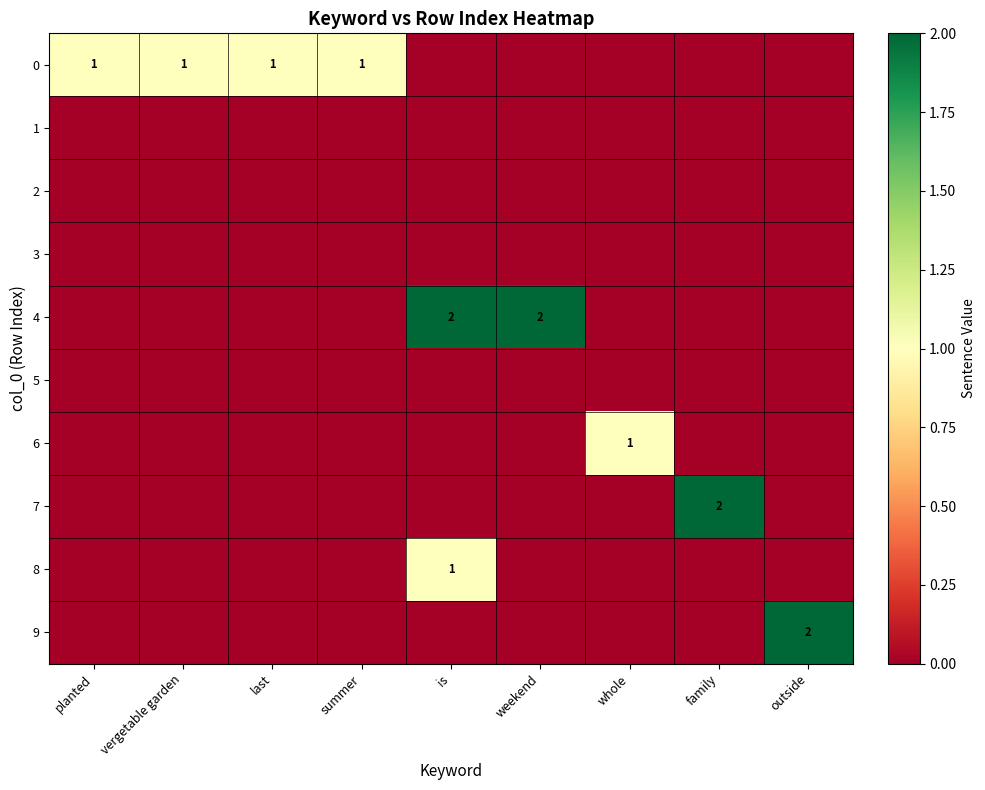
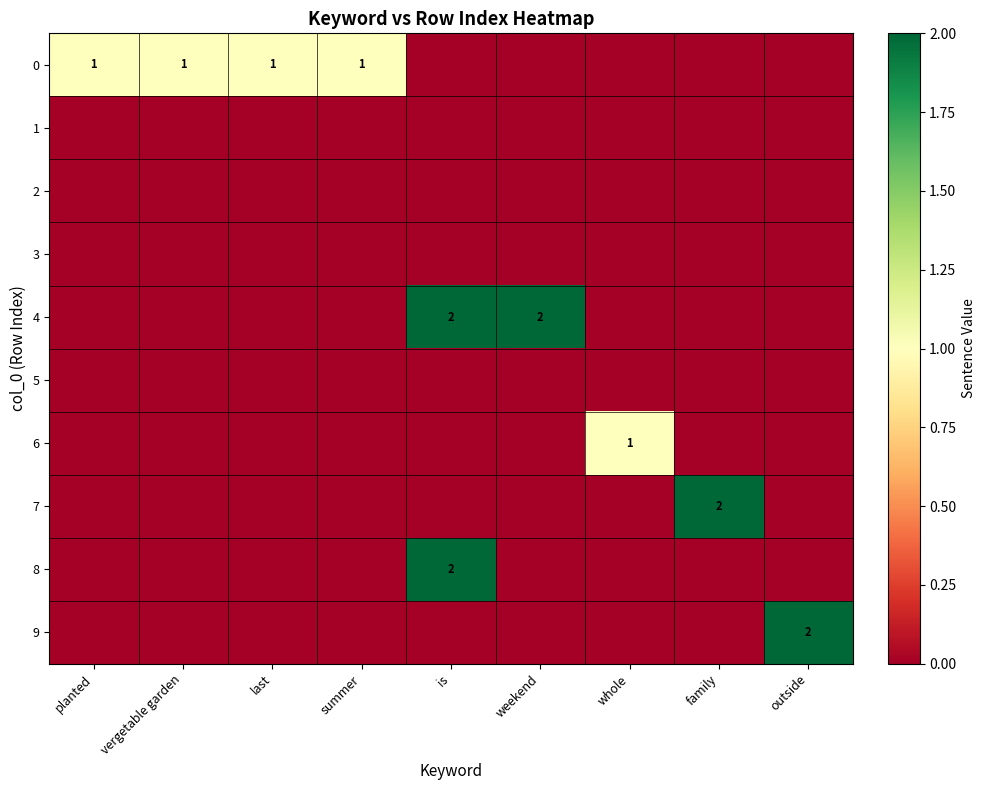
  {
    "0": {
      "planted": 1,
      "vergetable garden": 1,
      "last": 1,
      "summer": 1
    },
    "4": {
      "is": 2,
      "weekend": 2
    },
    "6": {
      "whole": 1
    },
    "7": {
      "family": 2
    },
    "8": {
-     "is": 1
+     "is": 2
    },
    "9": {
      "outside": 2
    }
  }
